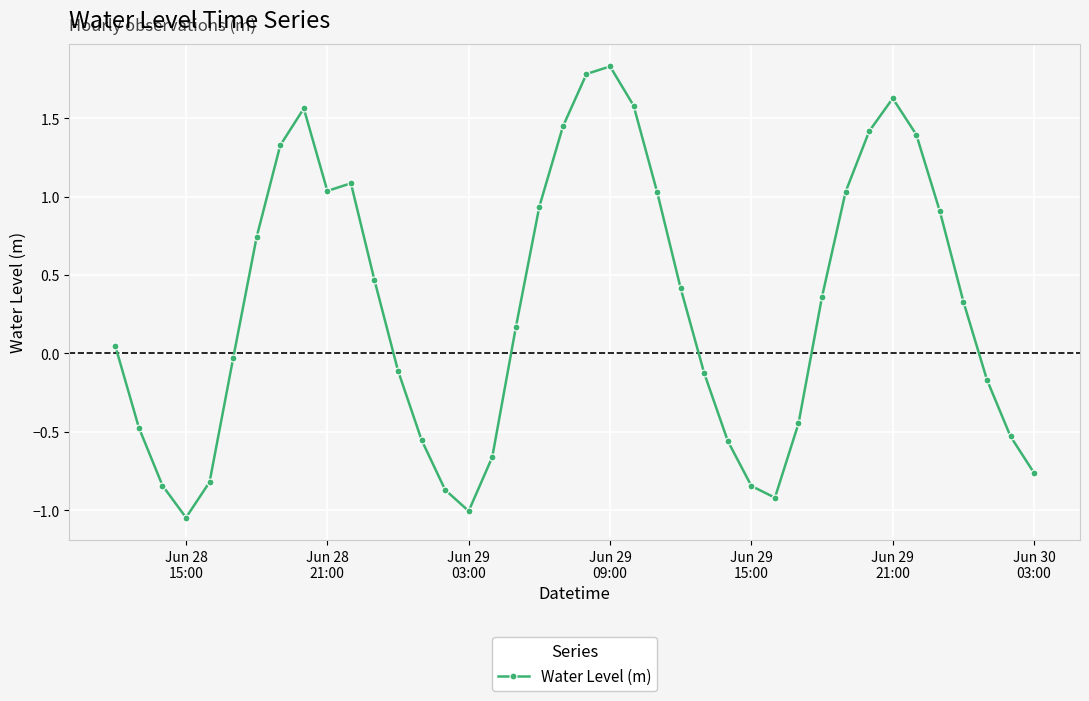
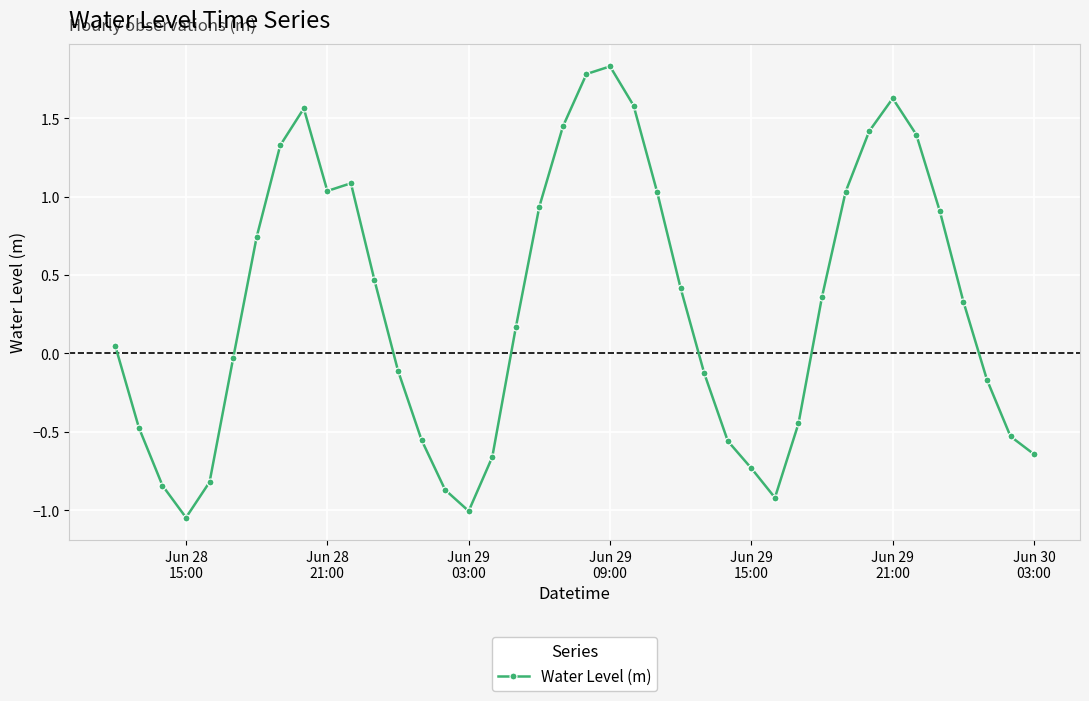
  {
    "Jun 28 15:00": -1.05,
    "Jun 28 21:00": 1.04,
    "Jun 29 03:00": -1.01,
    "Jun 29 09:00": 1.83,
-   "Jun 29 15:00": -0.85,
+   "Jun 29 15:00": -0.73,
    "Jun 29 21:00": 1.63,
-   "Jun 30 03:00": -0.76
+   "Jun 30 03:00": -0.64
  }
